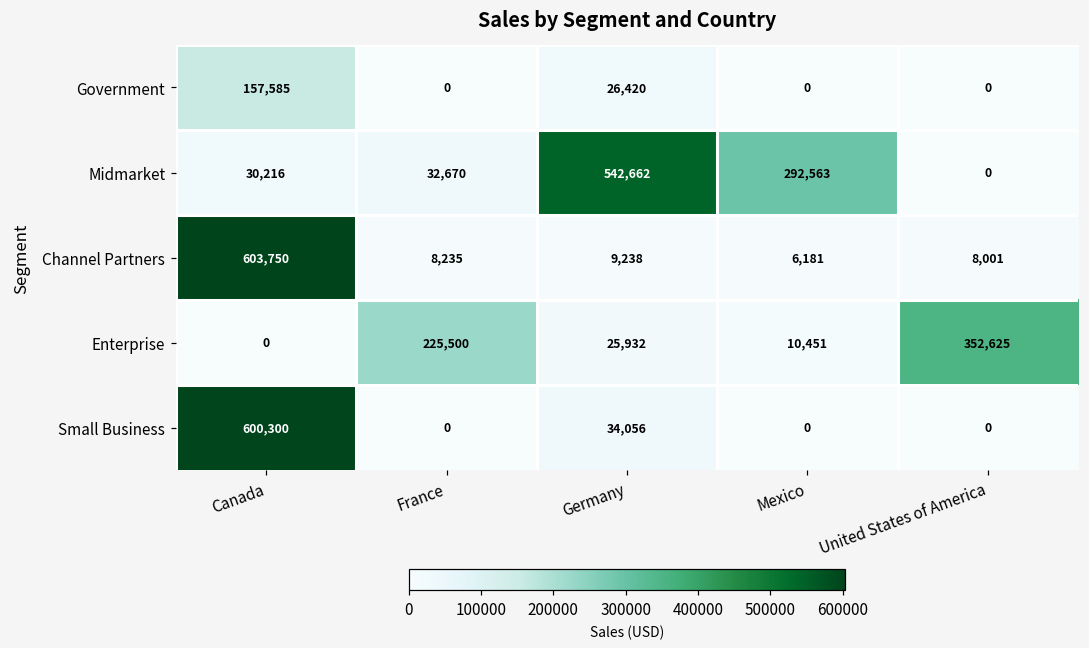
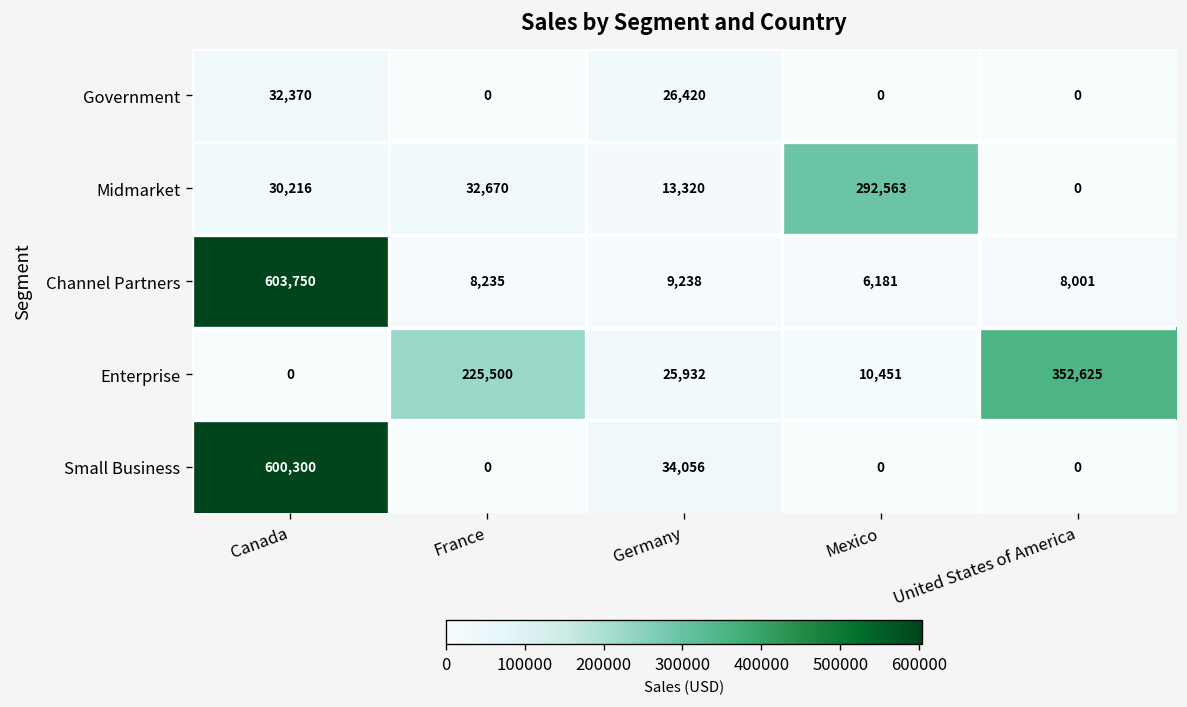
  {
    "Government": {
-     "Canada": "157,585",
+     "Canada": "32,370",
      "France": "0",
      "Germany": "26,420",
      "Mexico": "0",
      "United States of America": "0"
    },
    "Midmarket": {
      "Canada": "30,216",
      "France": "32,670",
-     "Germany": "542,662",
+     "Germany": "13,320",
      "Mexico": "292,563",
      "United States of America": "0"
    },
    "Channel Partners": {
      "Canada": "603,750",
      "France": "8,235",
      "Germany": "9,238",
      "Mexico": "6,181",
      "United States of America": "8,001"
    },
    "Enterprise": {
      "Canada": "0",
      "France": "225,500",
      "Germany": "25,932",
      "Mexico": "10,451",
      "United States of America": "352,625"
    },
    "Small Business": {
      "Canada": "600,300",
      "France": "0",
      "Germany": "34,056",
      "Mexico": "0",
      "United States of America": "0"
    }
  }
